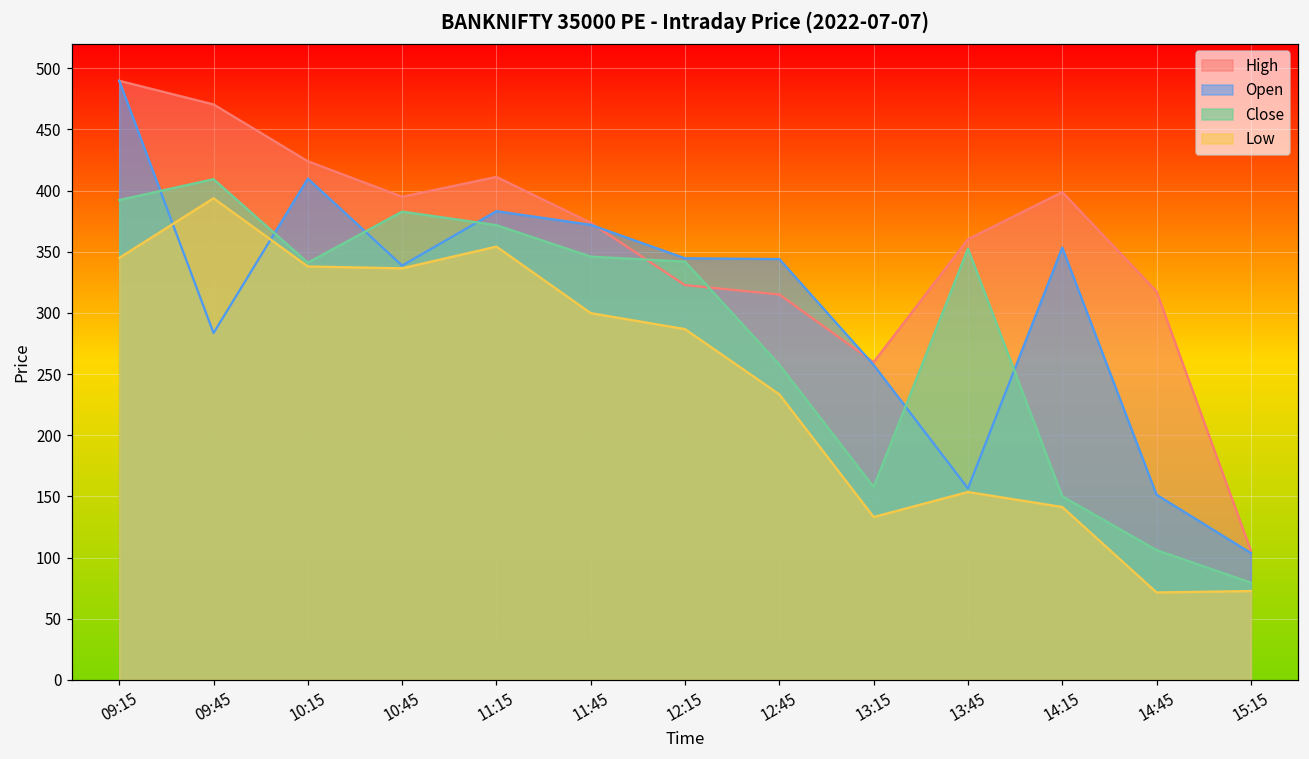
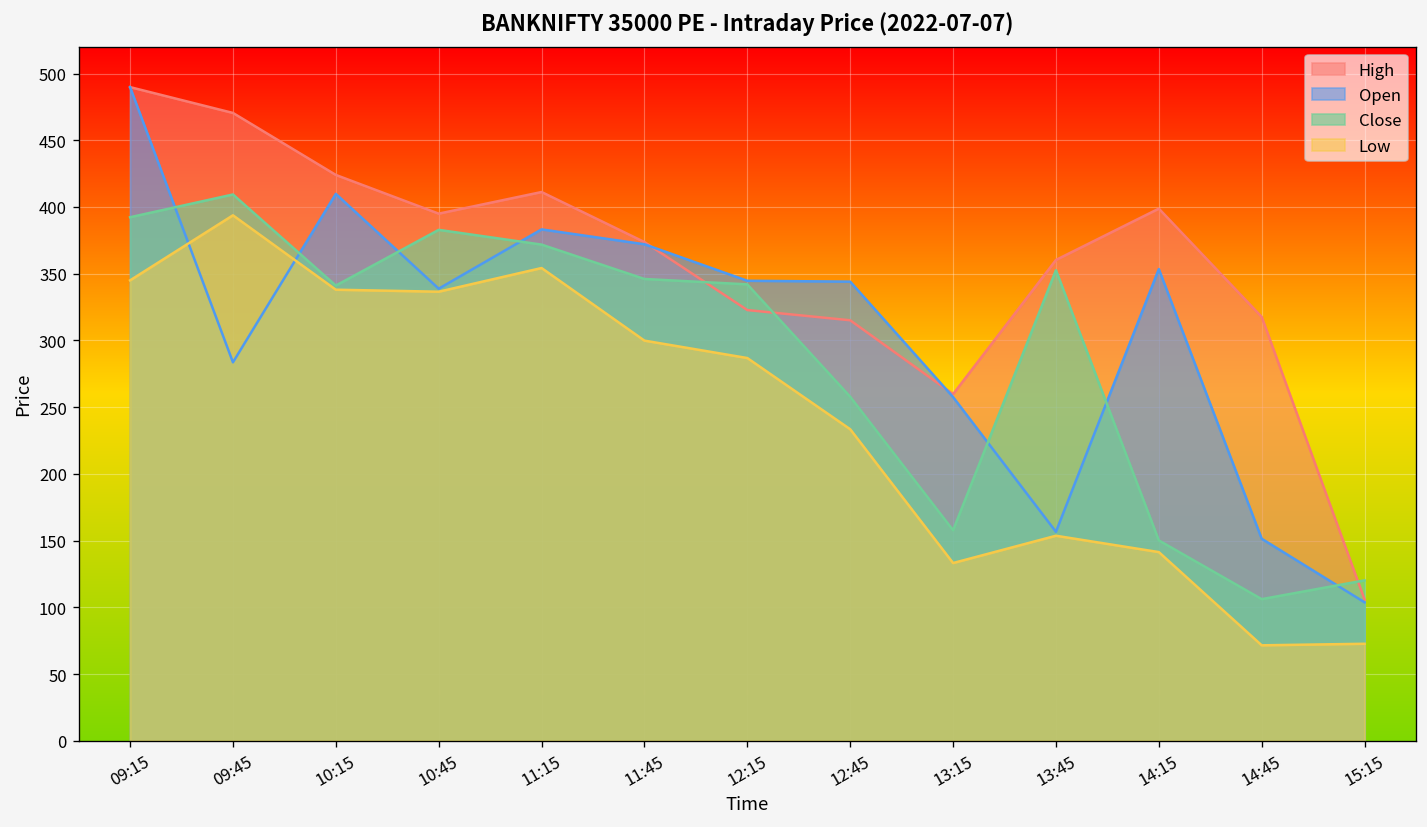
  {
    "High": {
      "09:45": 470,
      "10:15": 424,
      "10:45": 395,
      "11:15": 411,
      "12:15": 323,
      "12:45": 315,
      "13:45": 360,
      "14:15": 399,
      "14:45": 318
    },
    "Open": {
      "09:45": 284,
      "10:15": 410,
      "11:15": 383,
      "12:15": 345,
      "12:45": 344,
      "13:45": 157,
      "14:15": 353,
      "14:45": 151
    },
    "Close": {
      "09:15": 392,
      "09:45": 409,
      "10:15": 341,
      "10:45": 383,
      "11:15": 372,
      "11:45": 346,
      "12:15": 342,
      "12:45": 258,
      "13:15": 158,
      "13:45": 353,
      "14:15": 150,
      "14:45": 106,
-     "15:15": 80
+     "15:15": 120
    },
    "Low": {
      "09:15": 345,
      "09:45": 394,
      "10:15": 338,
      "11:15": 354,
      "11:45": 300,
      "12:15": 287,
      "12:45": 233,
      "13:15": 133,
      "13:45": 154,
      "14:15": 141,
      "14:45": 72,
      "15:15": 73
    }
  }
